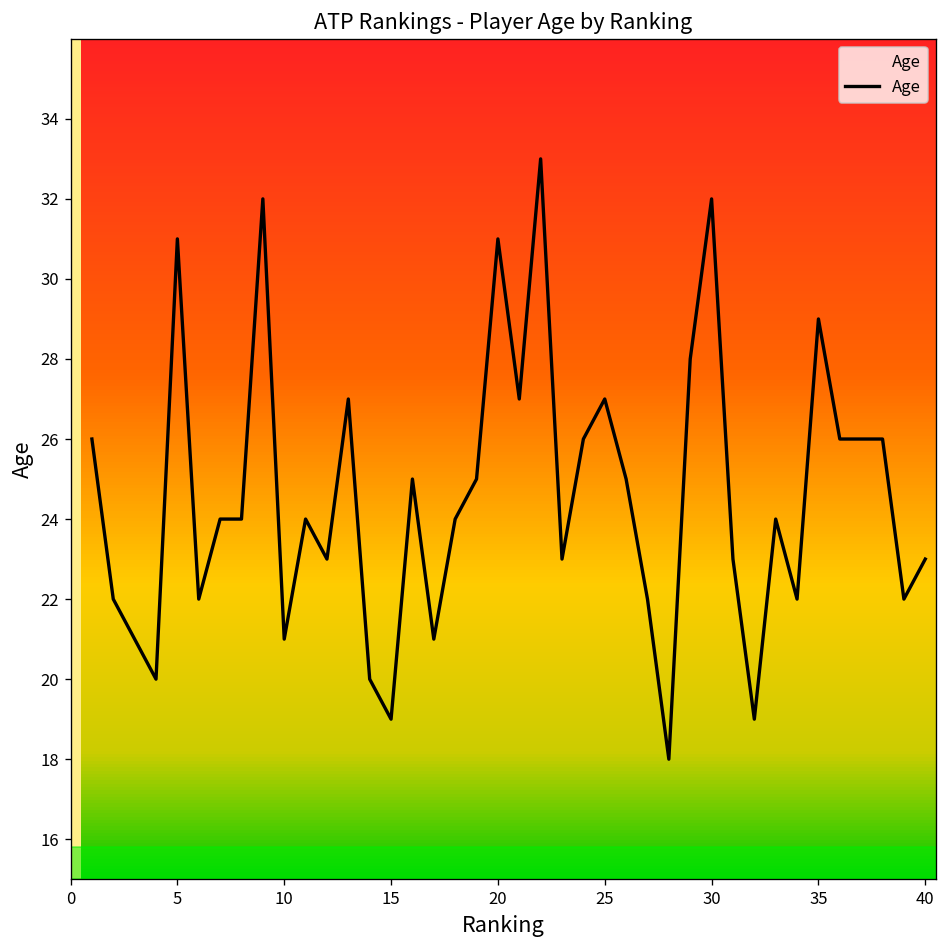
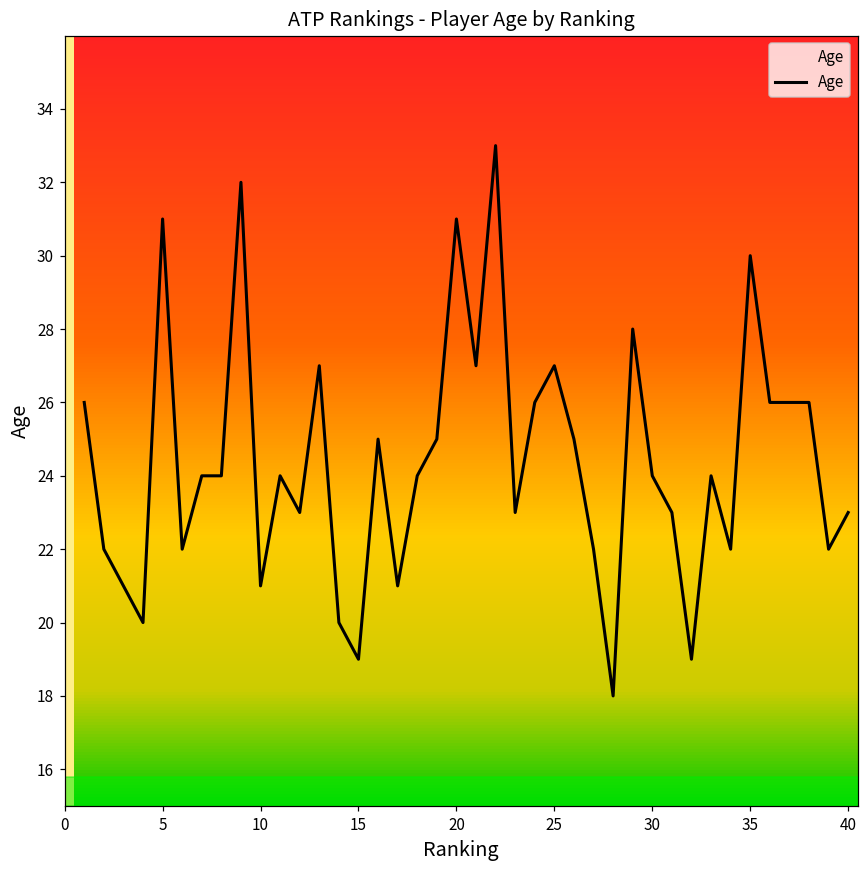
  {
    "5": 31,
    "10": 21,
    "15": 19,
    "20": 31,
    "25": 27,
-   "30": 32,
-   "35": 29,
+   "30": 24,
+   "35": 30,
    "40": 23
  }
